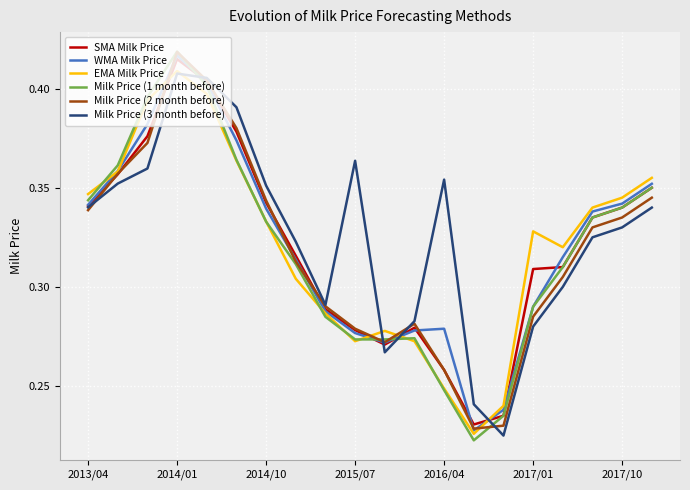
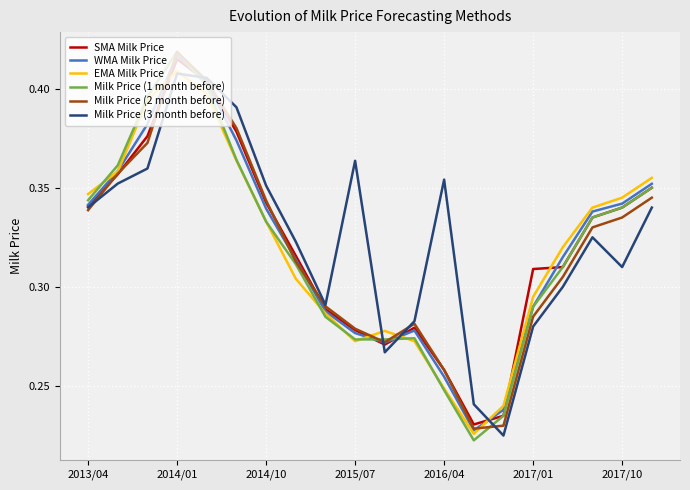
  {
    "SMA Milk Price": {
      "2017/01": 0.309
    },
    "WMA Milk Price": {
      "2014/10": 0.340,
      "2015/07": 0.277,
-     "2016/04": 0.279,
+     "2016/04": 0.255,
      "2017/10": 0.342
    },
    "EMA Milk Price": {
      "2013/04": 0.347,
-     "2017/01": 0.328,
+     "2017/01": 0.295,
      "2017/10": 0.345
    },
    "Milk Price (1 month before)": {
      "2013/04": 0.344
    },
    "Milk Price (2 month before)": {
      "2013/04": 0.339,
      "2017/01": 0.285,
      "2017/10": 0.335
    },
    "Milk Price (3 month before)": {
      "2014/10": 0.35,
      "2015/07": 0.364,
      "2016/04": 0.354,
      "2017/01": 0.28,
-     "2017/10": 0.33
+     "2017/10": 0.31
    }
  }
